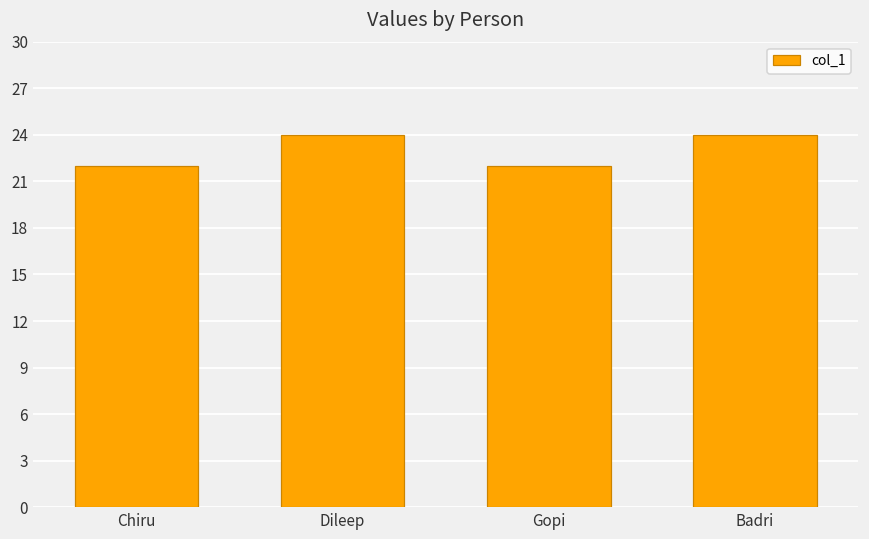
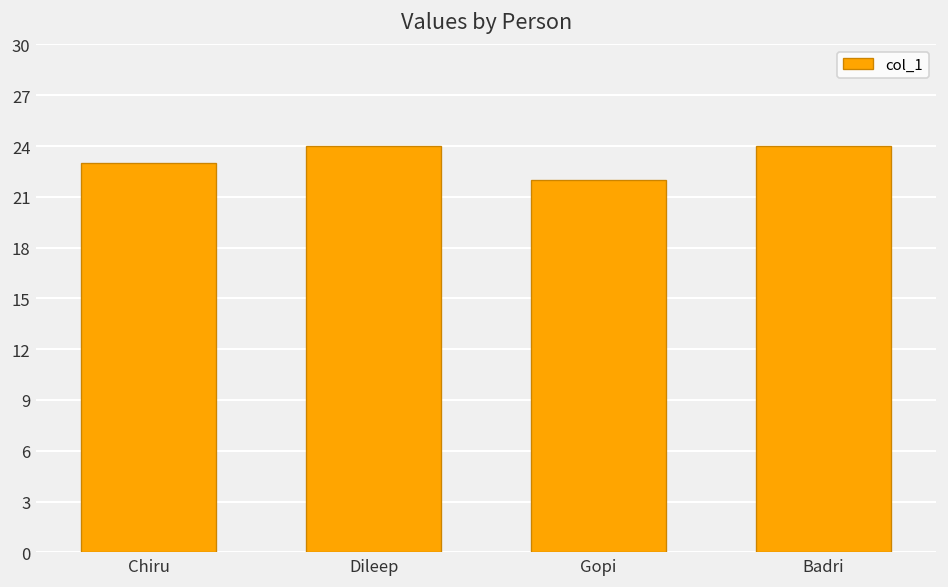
  {
-   "Chiru": 22,
+   "Chiru": 23,
    "Dileep": 24,
    "Gopi": 22,
    "Badri": 24
  }
